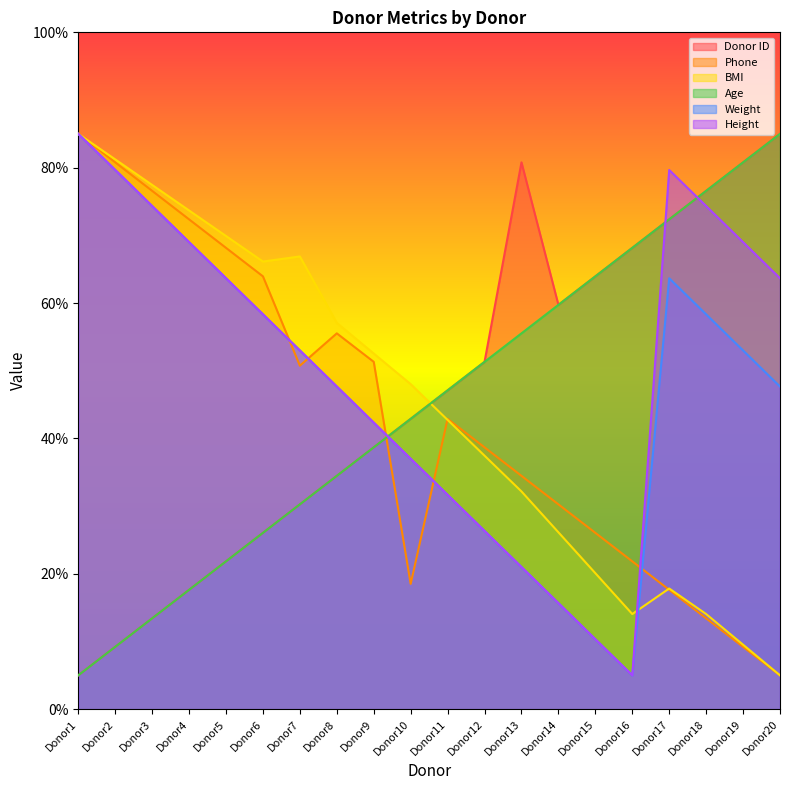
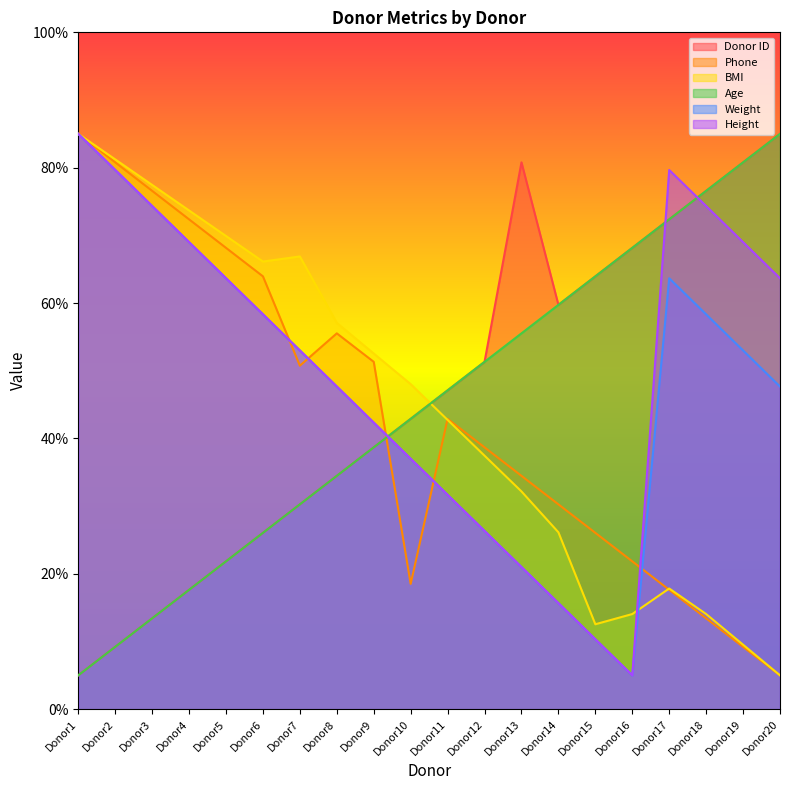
  {
    "Donor ID": {
      "Donor13": "81%"
    },
    "Phone": {
      "Donor2": "81%",
      "Donor3": "77%",
      "Donor4": "72%",
      "Donor5": "68%",
      "Donor6": "64%",
      "Donor7": "51%",
      "Donor8": "56%",
      "Donor9": "51%",
      "Donor10": "19%",
      "Donor12": "39%",
      "Donor13": "34%",
      "Donor14": "30%",
      "Donor15": "26%",
      "Donor16": "22%",
      "Donor18": "13%"
    },
    "BMI": {
      "Donor2": "81%",
      "Donor3": "77%",
      "Donor4": "74%",
      "Donor5": "70%",
      "Donor6": "66%",
      "Donor7": "67%",
      "Donor8": "57%",
      "Donor9": "53%",
      "Donor10": "48%",
      "Donor12": "37%",
      "Donor13": "32%",
      "Donor14": "26%",
-     "Donor15": "20%",
+     "Donor15": "13%",
      "Donor16": "14%",
      "Donor18": "14%"
    },
    "Age": {
      "Donor13": "56%"
    },
    "Weight": {
      "Donor17": "64%",
      "Donor18": "58%",
      "Donor19": "53%",
      "Donor20": "48%"
    },
    "Height": {
      "Donor17": "80%",
      "Donor18": "74%",
      "Donor19": "69%",
      "Donor20": "64%"
    }
  }
